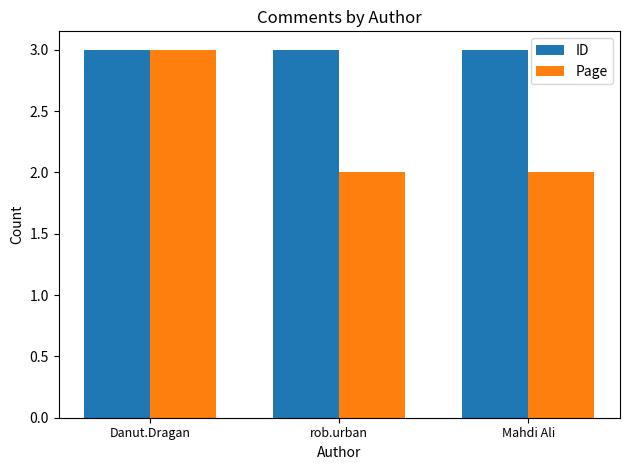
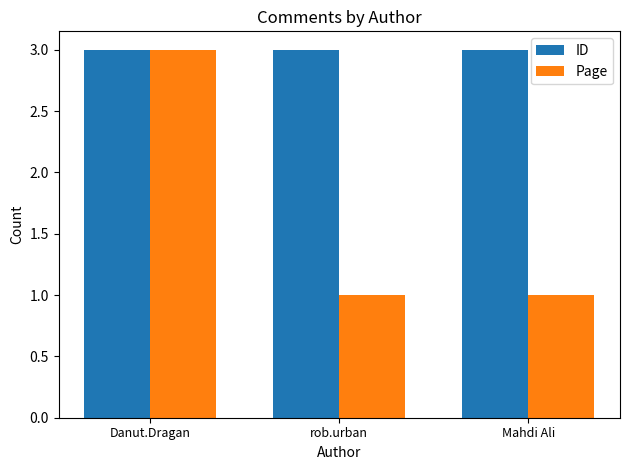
  {
    "ID": {
      "Danut.Dragan": 3,
      "rob.urban": 3,
      "Mahdi Ali": 3
    },
    "Page": {
      "Danut.Dragan": 3,
-     "rob.urban": 2,
-     "Mahdi Ali": 2
+     "rob.urban": 1,
+     "Mahdi Ali": 1
    }
  }
